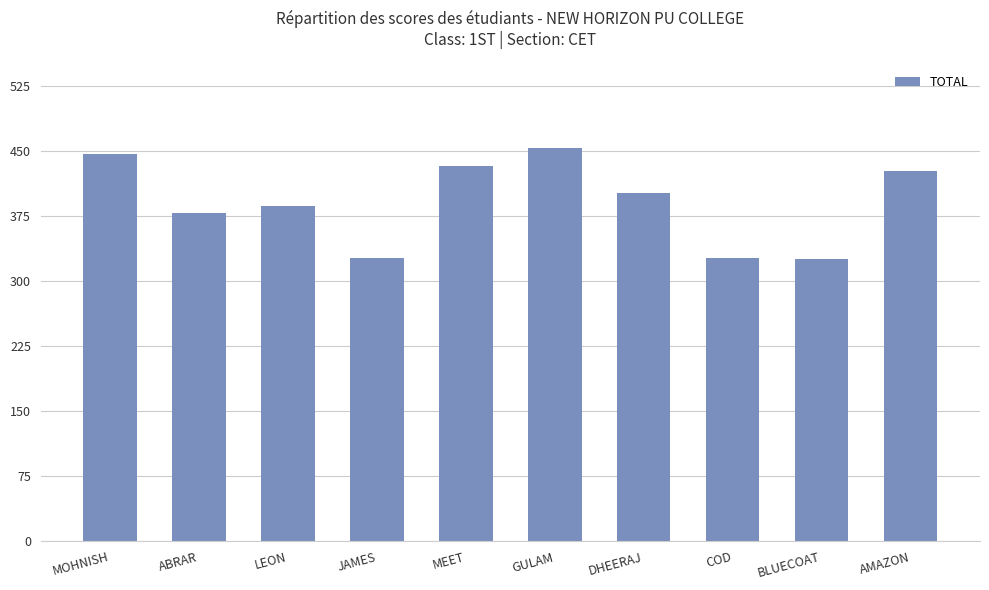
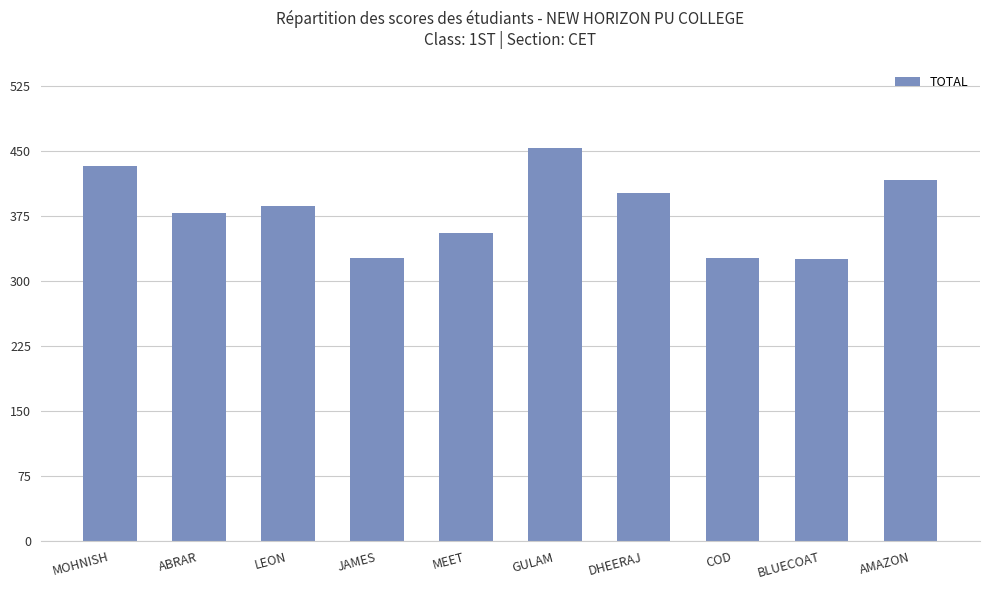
  {
-   "MOHNISH": 450,
+   "MOHNISH": 430,
    "ABRAR": 380,
    "LEON": 390,
    "JAMES": 330,
-   "MEET": 430,
+   "MEET": 360,
    "GULAM": 450,
    "DHEERAJ": 400,
    "COD": 330,
    "BLUECOAT": 330,
-   "AMAZON": 430
+   "AMAZON": 420
  }
